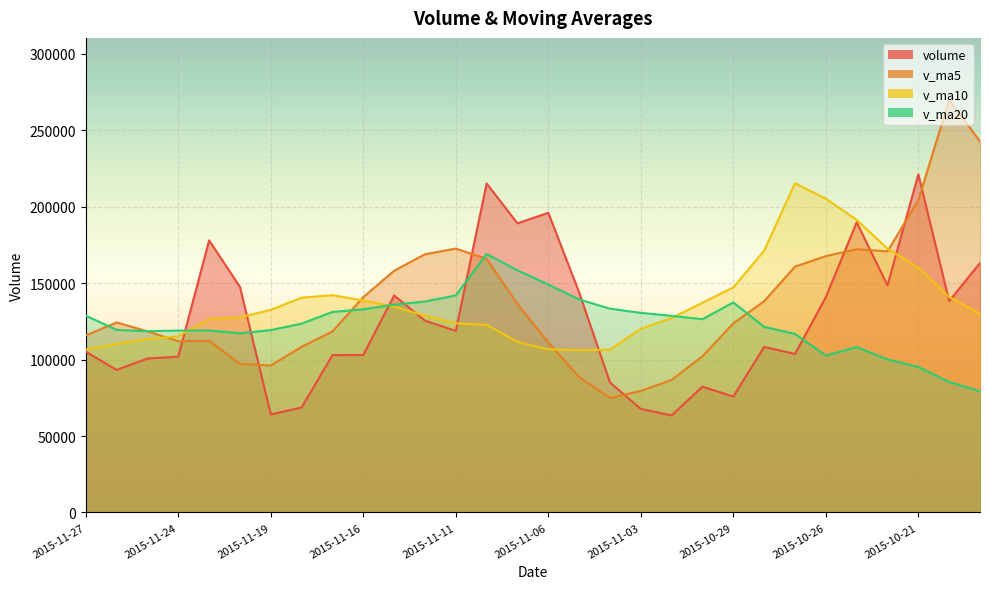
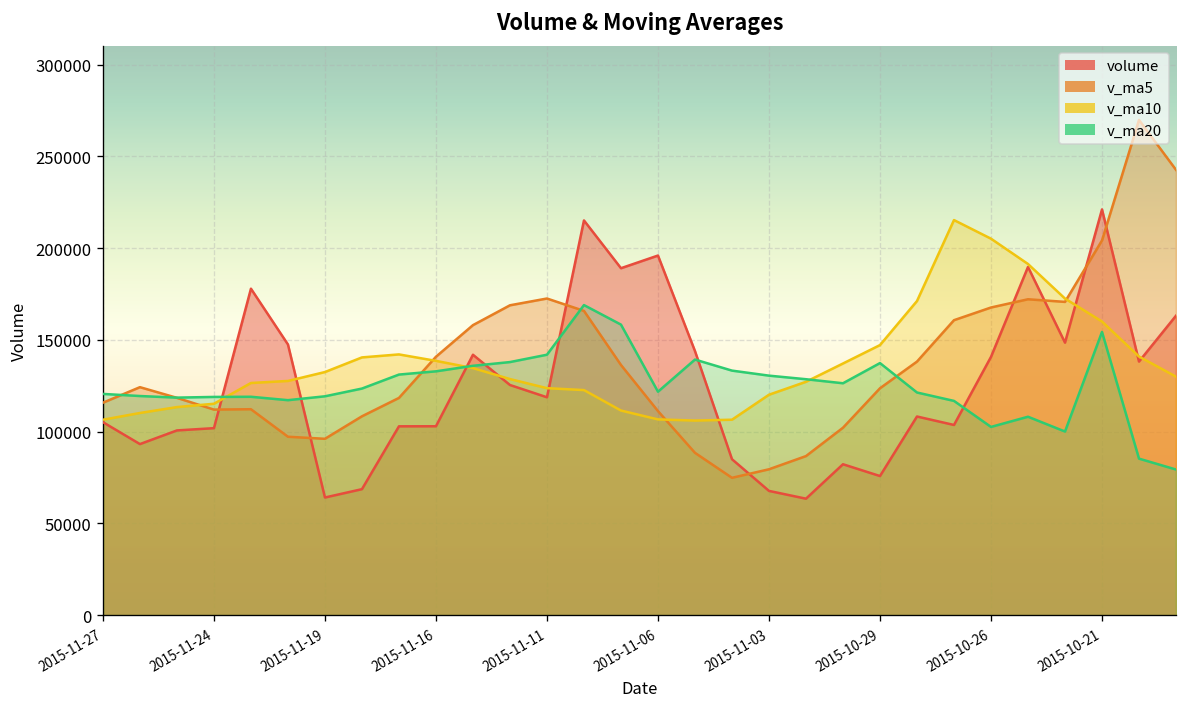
  {
    "v_ma20": {
-     "2015-11-27": 129000,
+     "2015-11-27": 121000,
      "2015-11-24": 119000,
      "2015-11-19": 119000,
      "2015-11-16": 133000,
      "2015-11-11": 142000,
-     "2015-11-06": 149000,
+     "2015-11-06": 122000,
      "2015-11-03": 131000,
      "2015-10-29": 137000,
      "2015-10-26": 103000,
-     "2015-10-21": 95000
+     "2015-10-21": 154000
    }
  }
